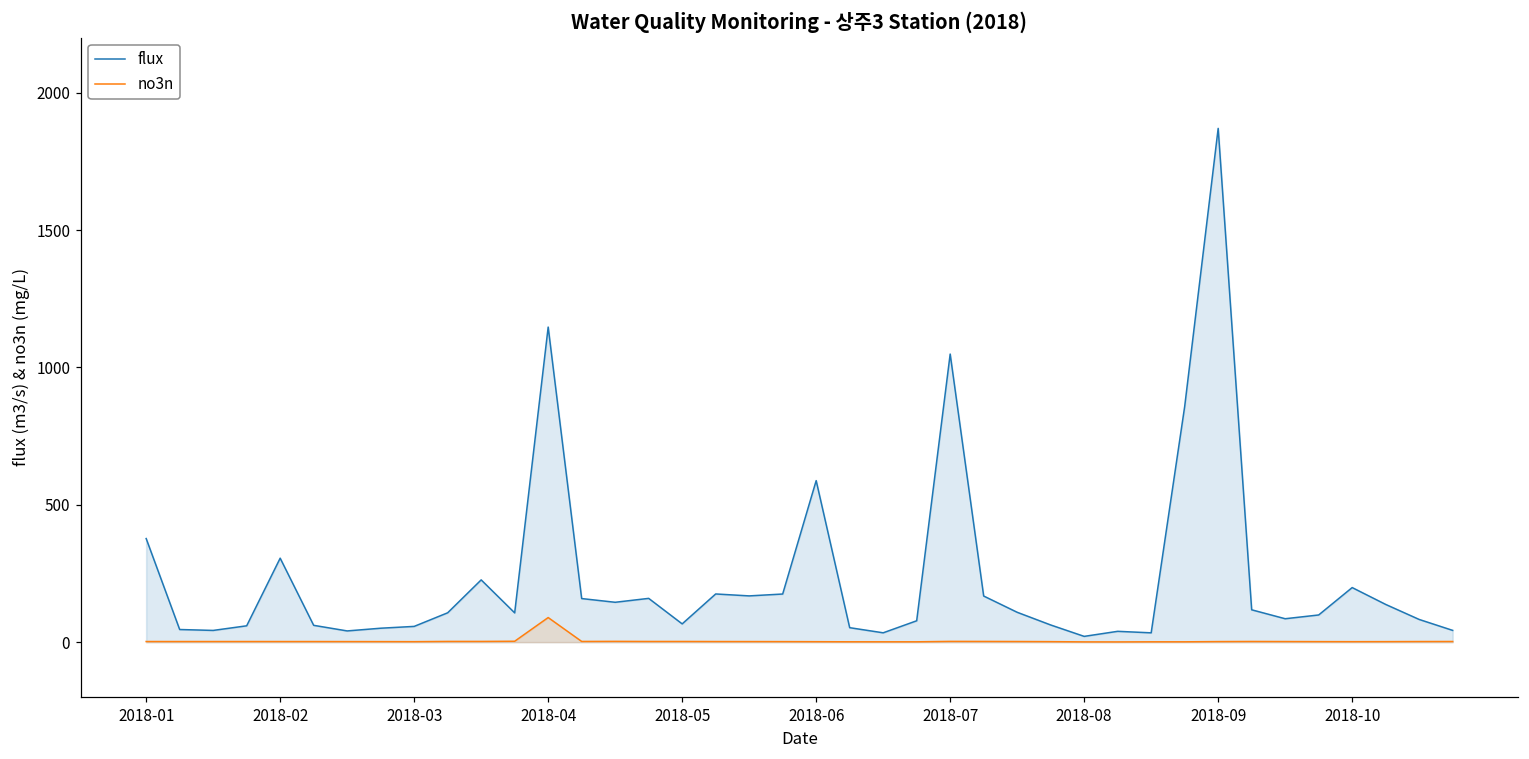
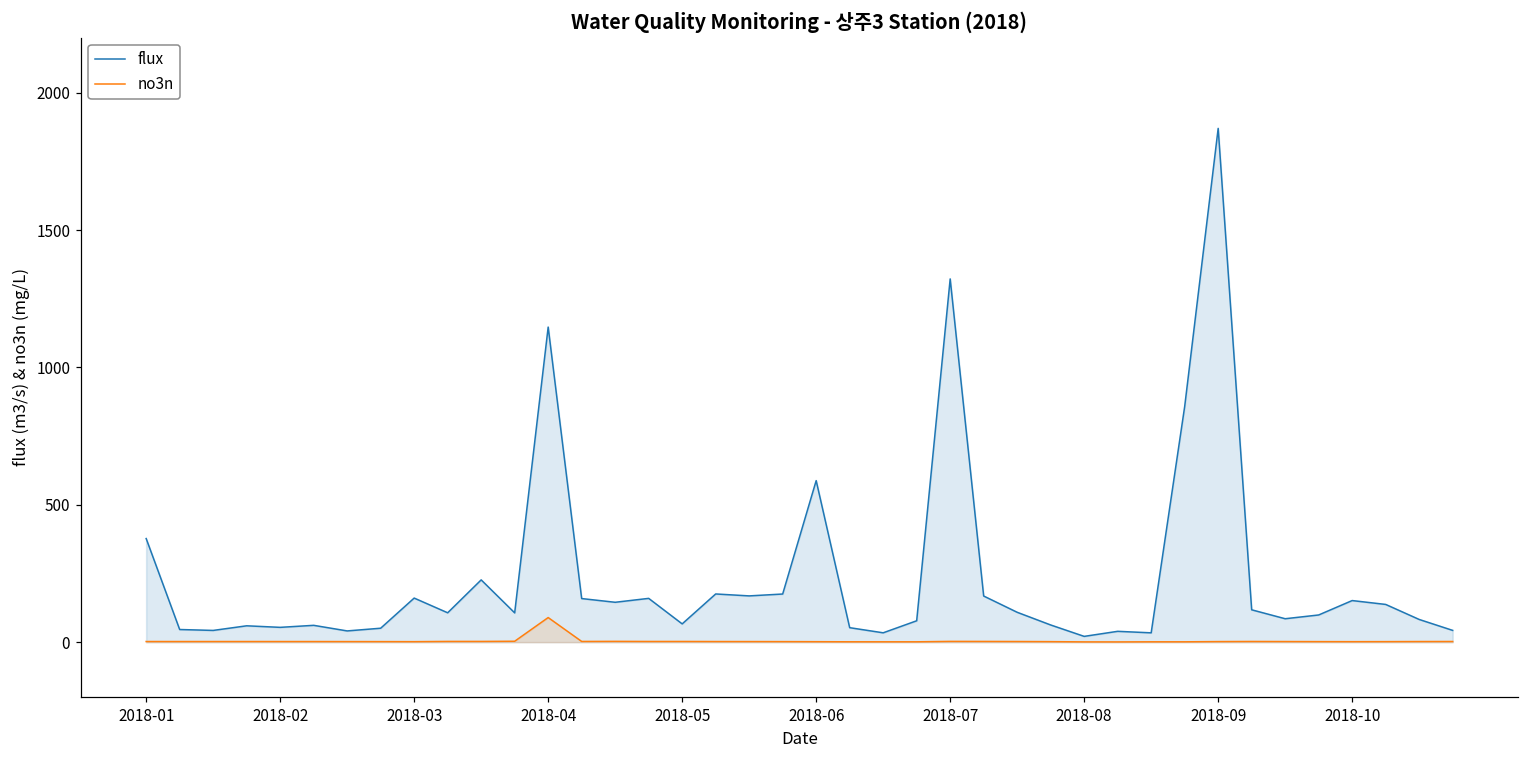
  {
    "flux": {
      "2018-01": 380,
-     "2018-02": 310,
-     "2018-03": 60,
+     "2018-02": 50,
+     "2018-03": 160,
      "2018-04": 1150,
      "2018-05": 70,
      "2018-06": 590,
-     "2018-07": 1050,
+     "2018-07": 1320,
      "2018-08": 20,
      "2018-09": 1870,
-     "2018-10": 200
+     "2018-10": 150
    },
    "no3n": {
      "2018-01": 0,
      "2018-02": 0,
      "2018-03": 0,
      "2018-04": 90,
      "2018-05": 0,
      "2018-06": 0,
      "2018-07": 0,
      "2018-08": 0,
      "2018-09": 0,
      "2018-10": 0
    }
  }
